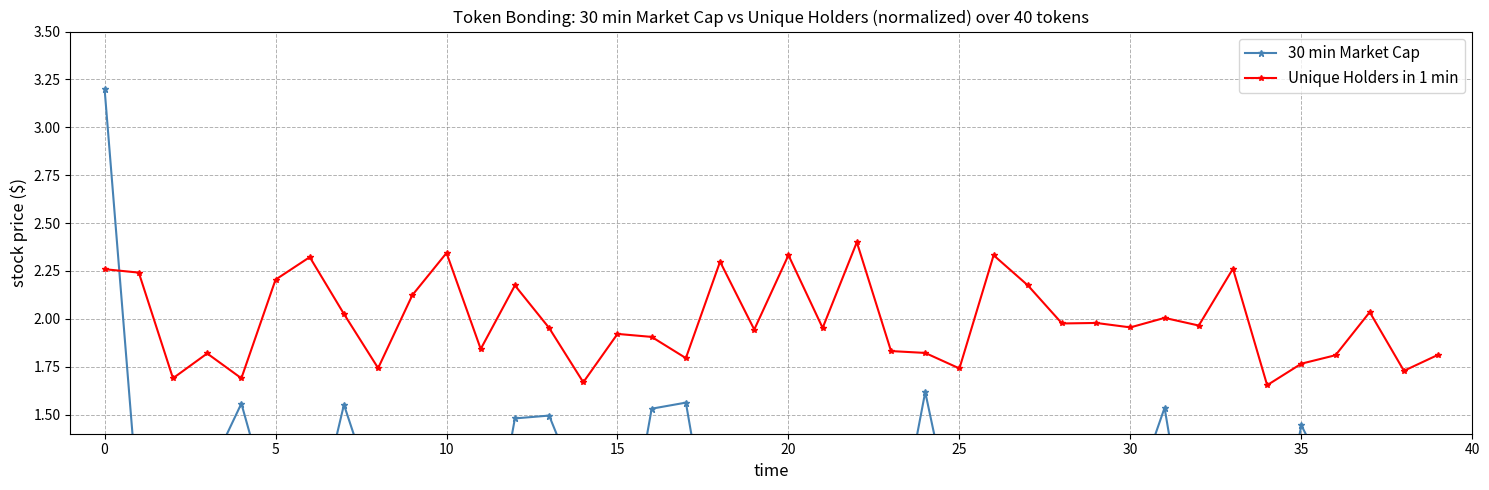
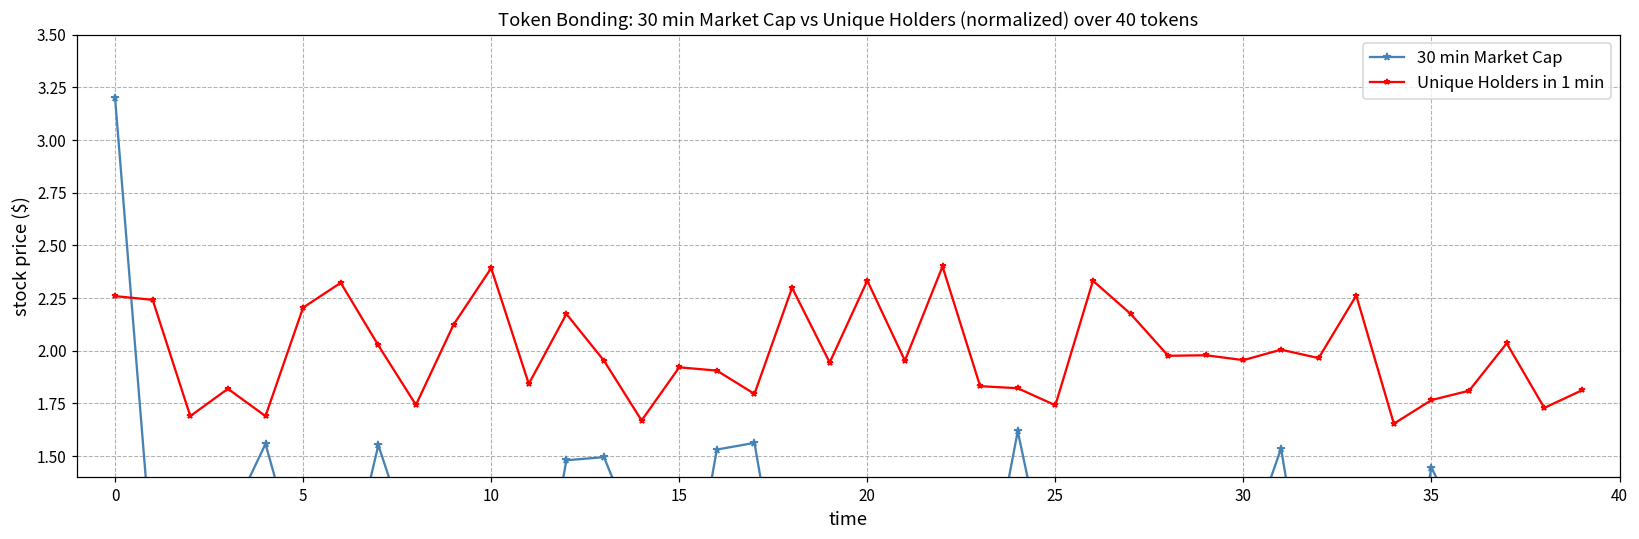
  {
    "30 min Market Cap": {
      "0": 3.20,
      "35": 1.44
    },
    "Unique Holders in 1 min": {
      "0": 2.26,
      "5": 2.20,
-     "10": 2.34,
+     "10": 2.39,
      "15": 1.92,
      "20": 2.33,
      "25": 1.74,
      "30": 1.96,
      "35": 1.77
    }
  }
